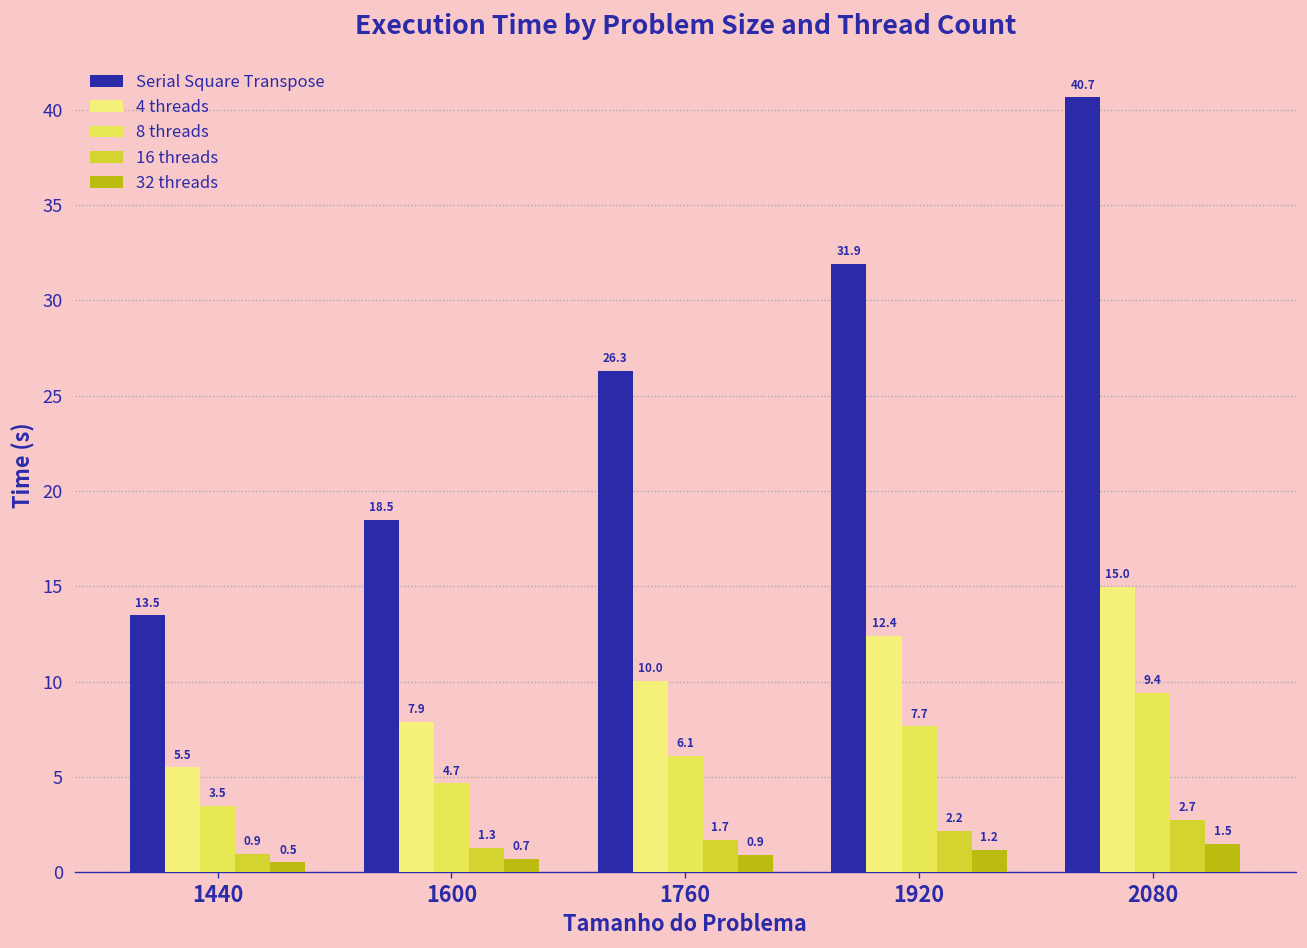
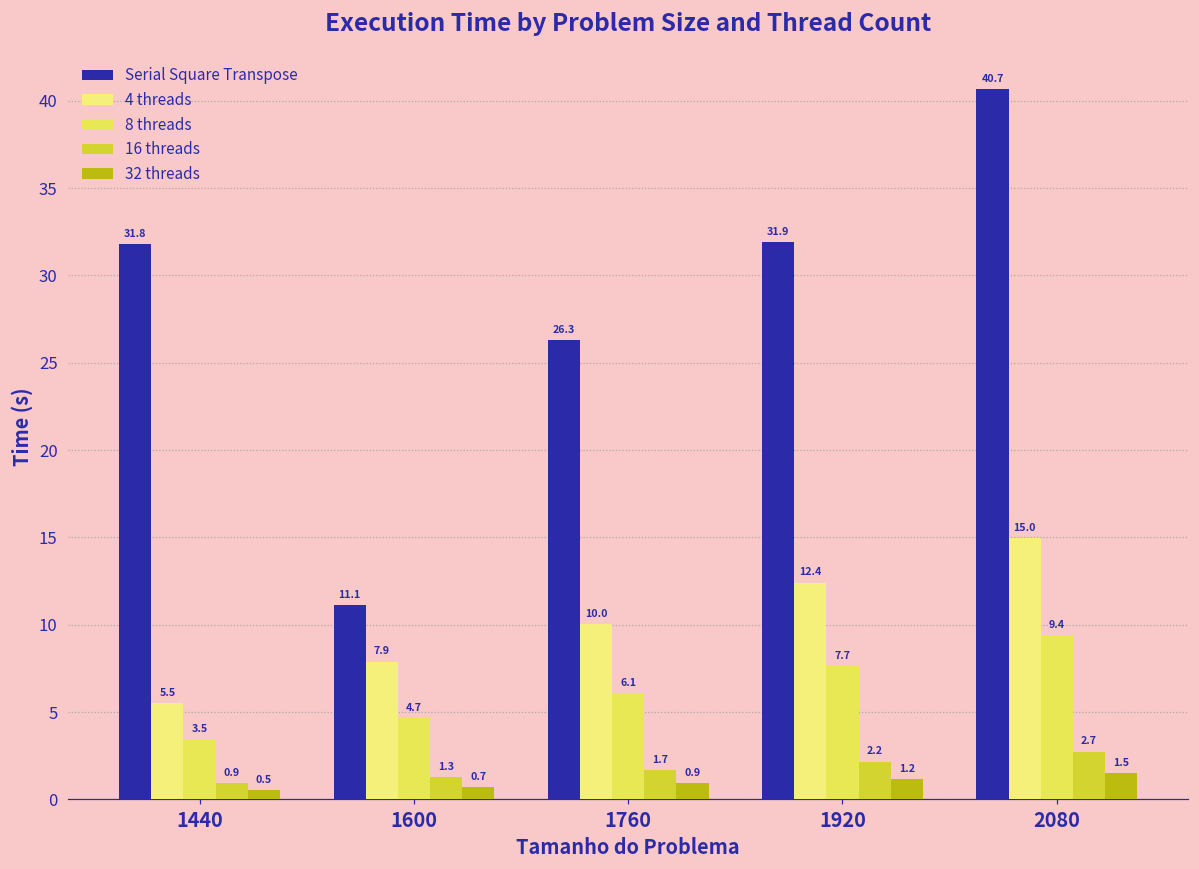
  {
    "Serial Square Transpose": {
-     "1440": 13.5,
-     "1600": 18.5,
+     "1440": 31.8,
+     "1600": 11.1,
      "1760": 26.3,
      "1920": 31.9,
      "2080": 40.7
    }
  }
